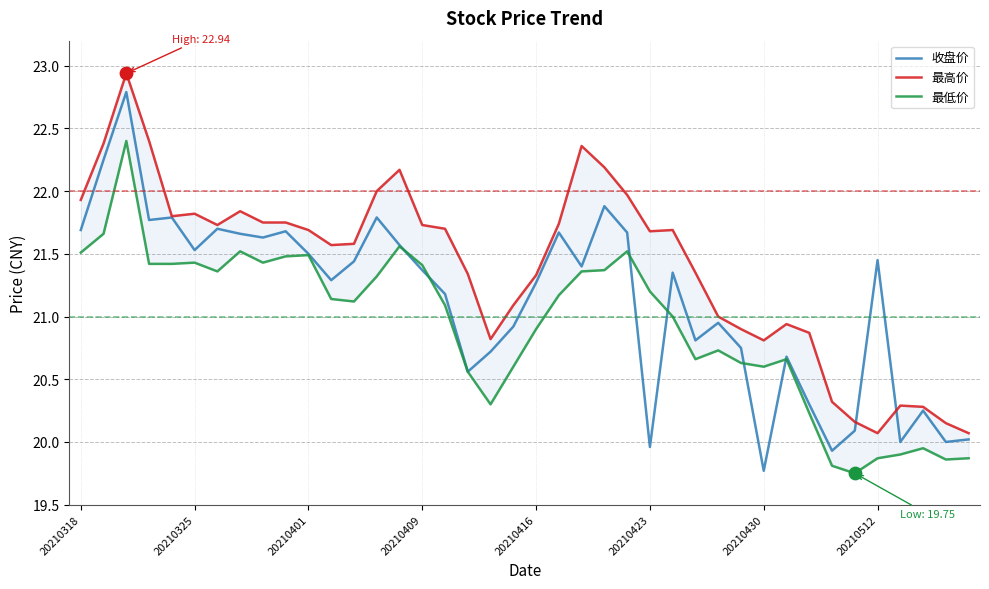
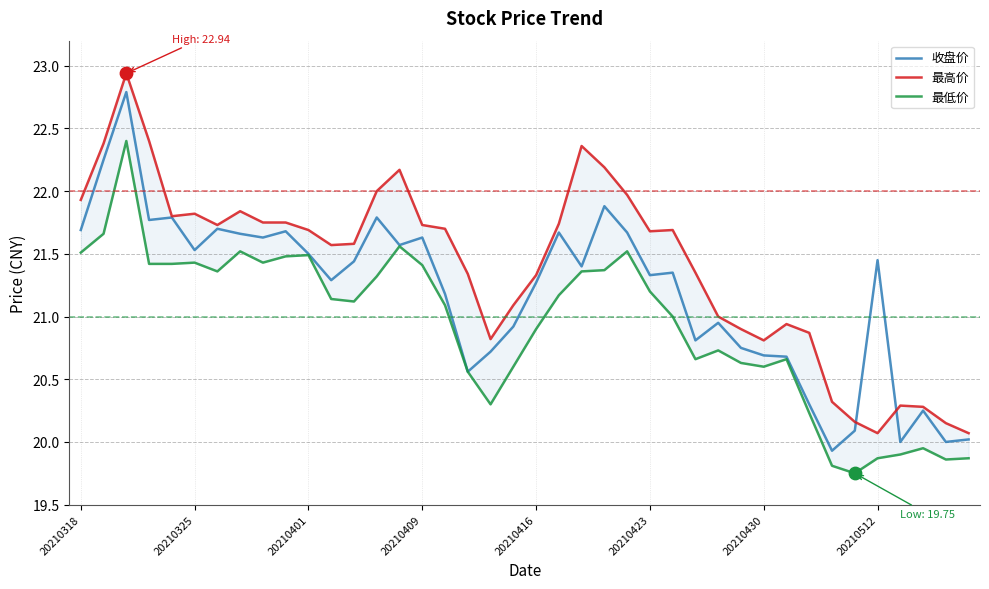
  {
    "收盘价": {
      "20210318": 21.69,
      "20210325": 21.53,
-     "20210409": 21.37,
+     "20210409": 21.63,
      "20210416": 21.27,
-     "20210423": 19.96,
-     "20210430": 19.77,
+     "20210423": 21.33,
+     "20210430": 20.69,
      "20210512": 21.45
    }
  }
